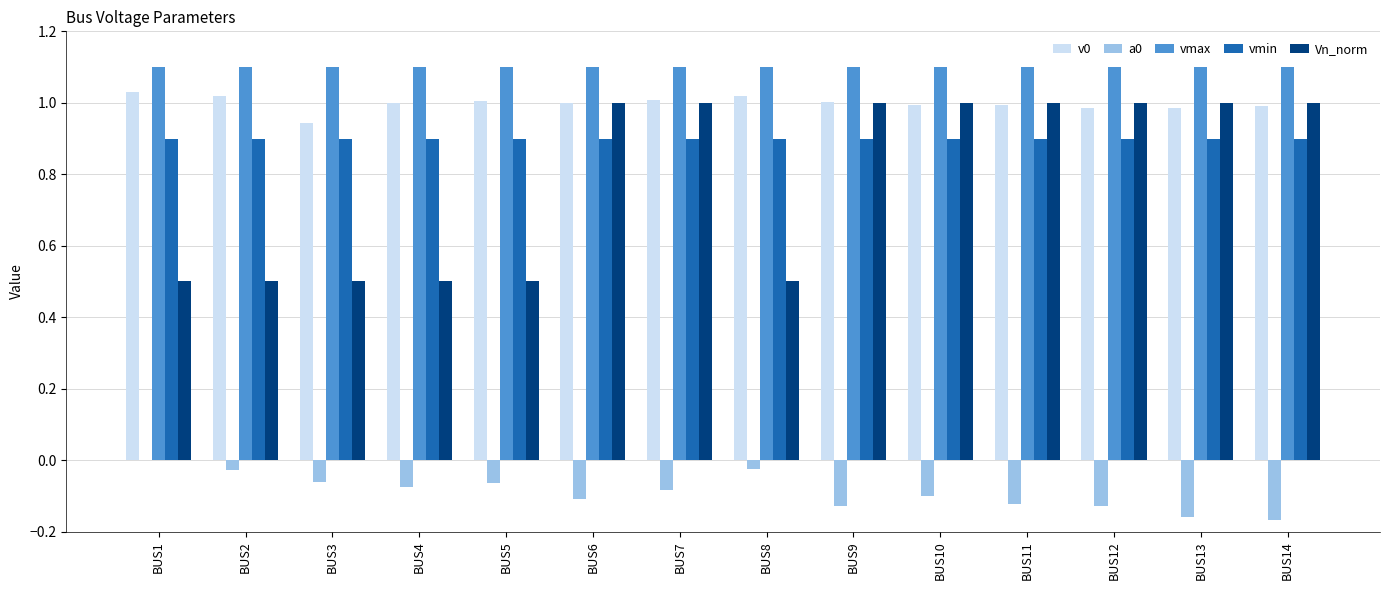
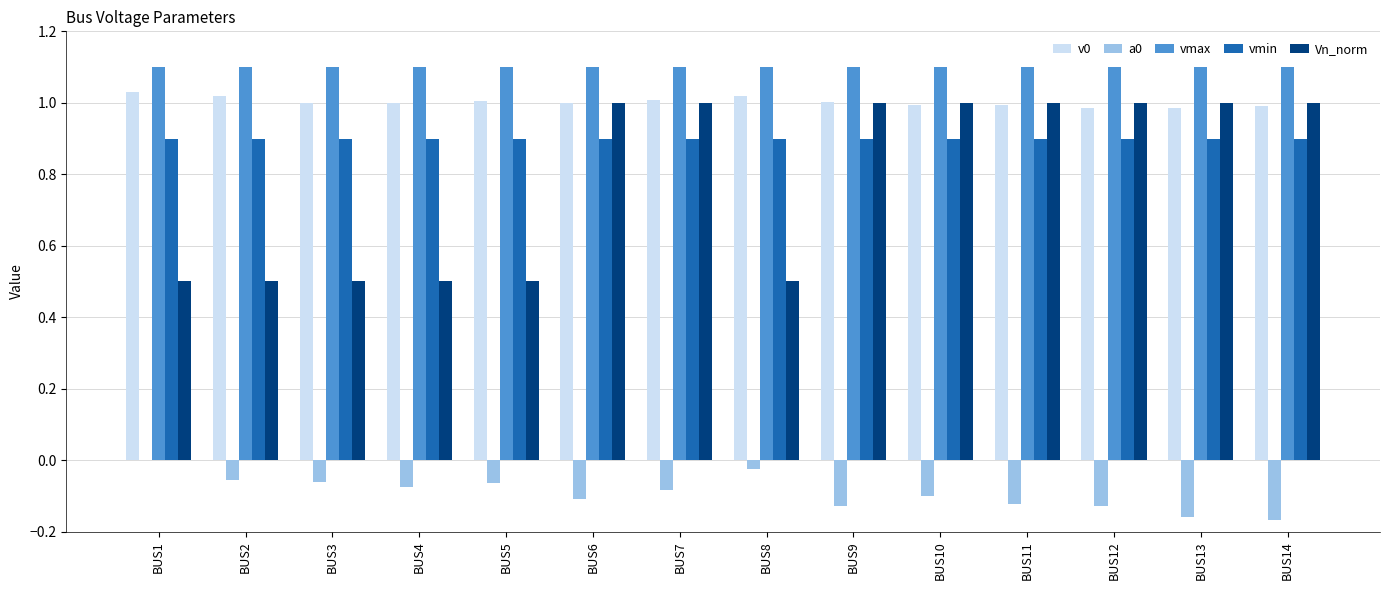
  {
    "v0": {
      "BUS1": 1.03,
      "BUS2": 1.02,
-     "BUS3": 0.94,
+     "BUS3": 1.00,
      "BUS4": 1.00,
      "BUS5": 1.00,
      "BUS6": 1.00,
      "BUS7": 1.01,
      "BUS8": 1.02,
      "BUS9": 1.00,
      "BUS10": 0.99,
      "BUS11": 0.99,
      "BUS12": 0.99,
      "BUS13": 0.98,
      "BUS14": 0.99
    },
    "a0": {
      "BUS1": 0.00,
-     "BUS2": -0.03,
+     "BUS2": -0.06,
      "BUS3": -0.06,
      "BUS4": -0.07,
      "BUS5": -0.06,
      "BUS6": -0.11,
      "BUS7": -0.08,
      "BUS8": -0.02,
      "BUS9": -0.13,
      "BUS10": -0.10,
      "BUS11": -0.12,
      "BUS12": -0.13,
      "BUS13": -0.16,
      "BUS14": -0.17
    },
    "vmax": {
      "BUS1": 1.10,
      "BUS2": 1.10,
      "BUS3": 1.10,
      "BUS4": 1.10,
      "BUS5": 1.10,
      "BUS6": 1.10,
      "BUS7": 1.10,
      "BUS8": 1.10,
      "BUS9": 1.10,
      "BUS10": 1.10,
      "BUS11": 1.10,
      "BUS12": 1.10,
      "BUS13": 1.10,
      "BUS14": 1.10
    },
    "vmin": {
      "BUS1": 0.90,
      "BUS2": 0.90,
      "BUS3": 0.90,
      "BUS4": 0.90,
      "BUS5": 0.90,
      "BUS6": 0.90,
      "BUS7": 0.90,
      "BUS8": 0.90,
      "BUS9": 0.90,
      "BUS10": 0.90,
      "BUS11": 0.90,
      "BUS12": 0.90,
      "BUS13": 0.90,
      "BUS14": 0.90
    },
    "Vn_norm": {
      "BUS1": 0.50,
      "BUS2": 0.50,
      "BUS3": 0.50,
      "BUS4": 0.50,
      "BUS5": 0.50,
      "BUS6": 1.00,
      "BUS7": 1.00,
      "BUS8": 0.50,
      "BUS9": 1.00,
      "BUS10": 1.00,
      "BUS11": 1.00,
      "BUS12": 1.00,
      "BUS13": 1.00,
      "BUS14": 1.00
    }
  }
